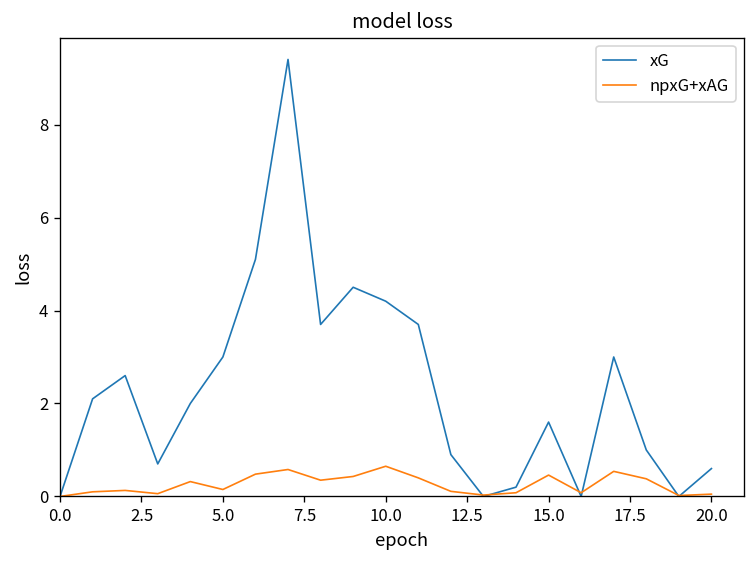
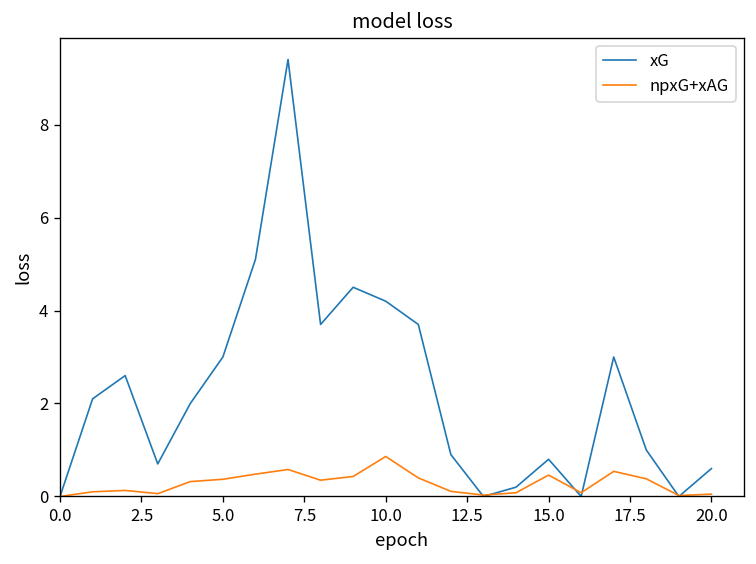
  {
    "xG": {
      "5.0": 3.0,
      "10.0": 4.2,
-     "15.0": 1.6,
+     "15.0": 0.8,
      "20.0": 0.6
    },
    "npxG+xAG": {
-     "5.0": 0.2,
-     "10.0": 0.7,
+     "5.0": 0.4,
+     "10.0": 0.9,
      "15.0": 0.5,
      "20.0": 0.1
    }
  }
